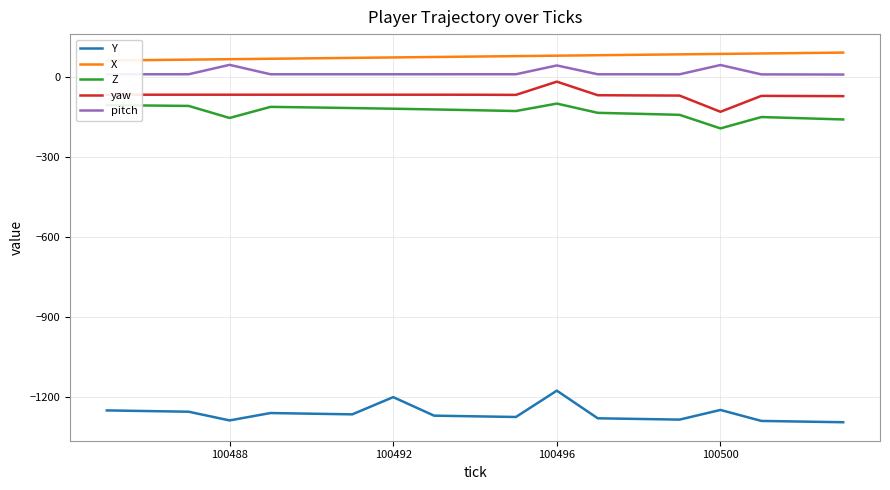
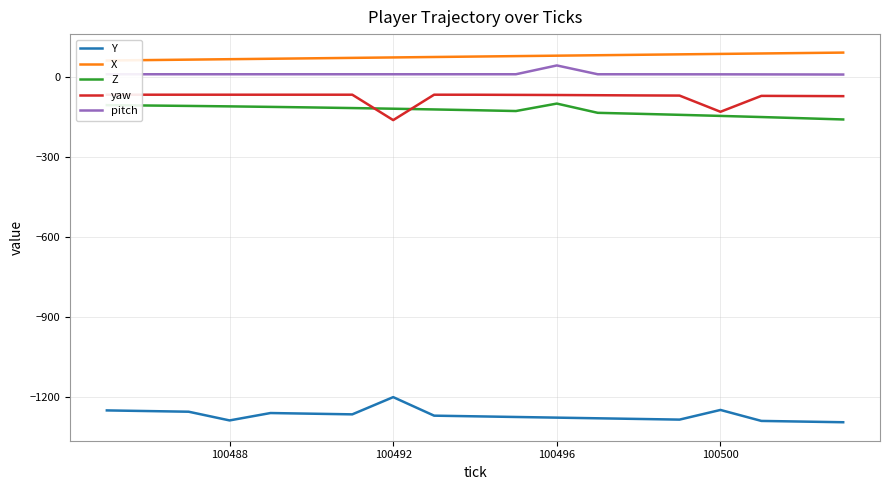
  {
    "Y": {
      "100488": -1290,
      "100492": -1200,
-     "100496": -1180,
+     "100496": -1280,
      "100500": -1250
    },
    "X": {
      "100488": 70,
      "100492": 70,
      "100496": 80,
      "100500": 90
    },
    "Z": {
-     "100488": -150,
+     "100488": -110,
      "100492": -120,
      "100496": -100,
-     "100500": -190
+     "100500": -140
    },
    "yaw": {
      "100488": -70,
-     "100492": -70,
-     "100496": -20,
+     "100492": -160,
+     "100496": -70,
      "100500": -130
    },
    "pitch": {
-     "100488": 50,
+     "100488": 10,
      "100492": 10,
      "100496": 40,
-     "100500": 50
+     "100500": 10
    }
  }
